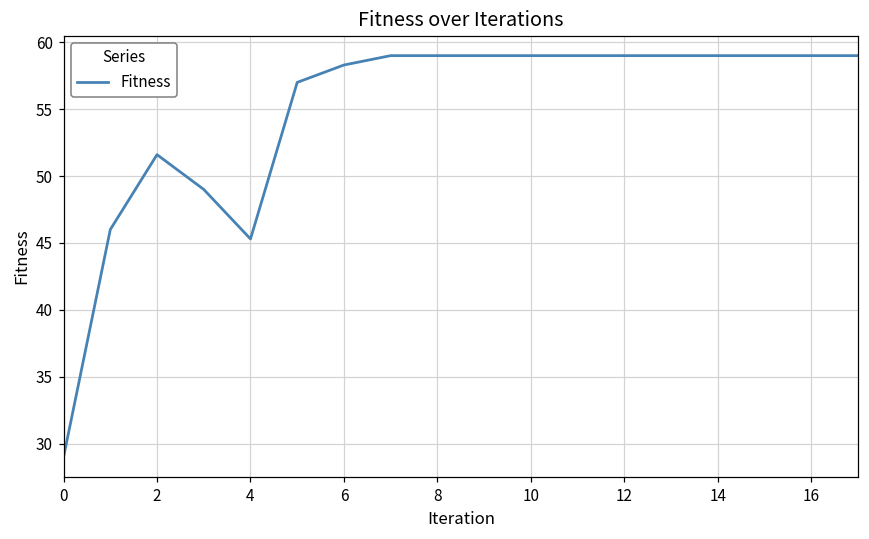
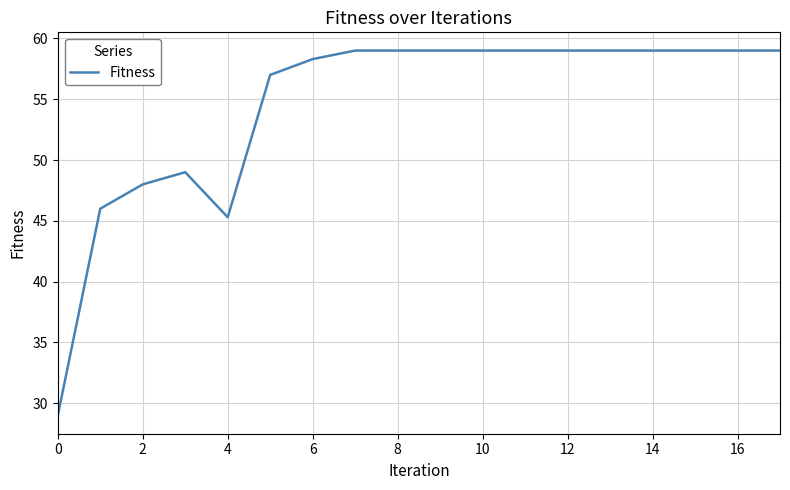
  {
    "0": 29.0,
-   "2": 51.6,
+   "2": 48.0,
    "4": 45.3,
    "6": 58.3,
    "8": 59.0,
    "10": 59.0,
    "12": 59.0,
    "14": 59.0,
    "16": 59.0
  }
